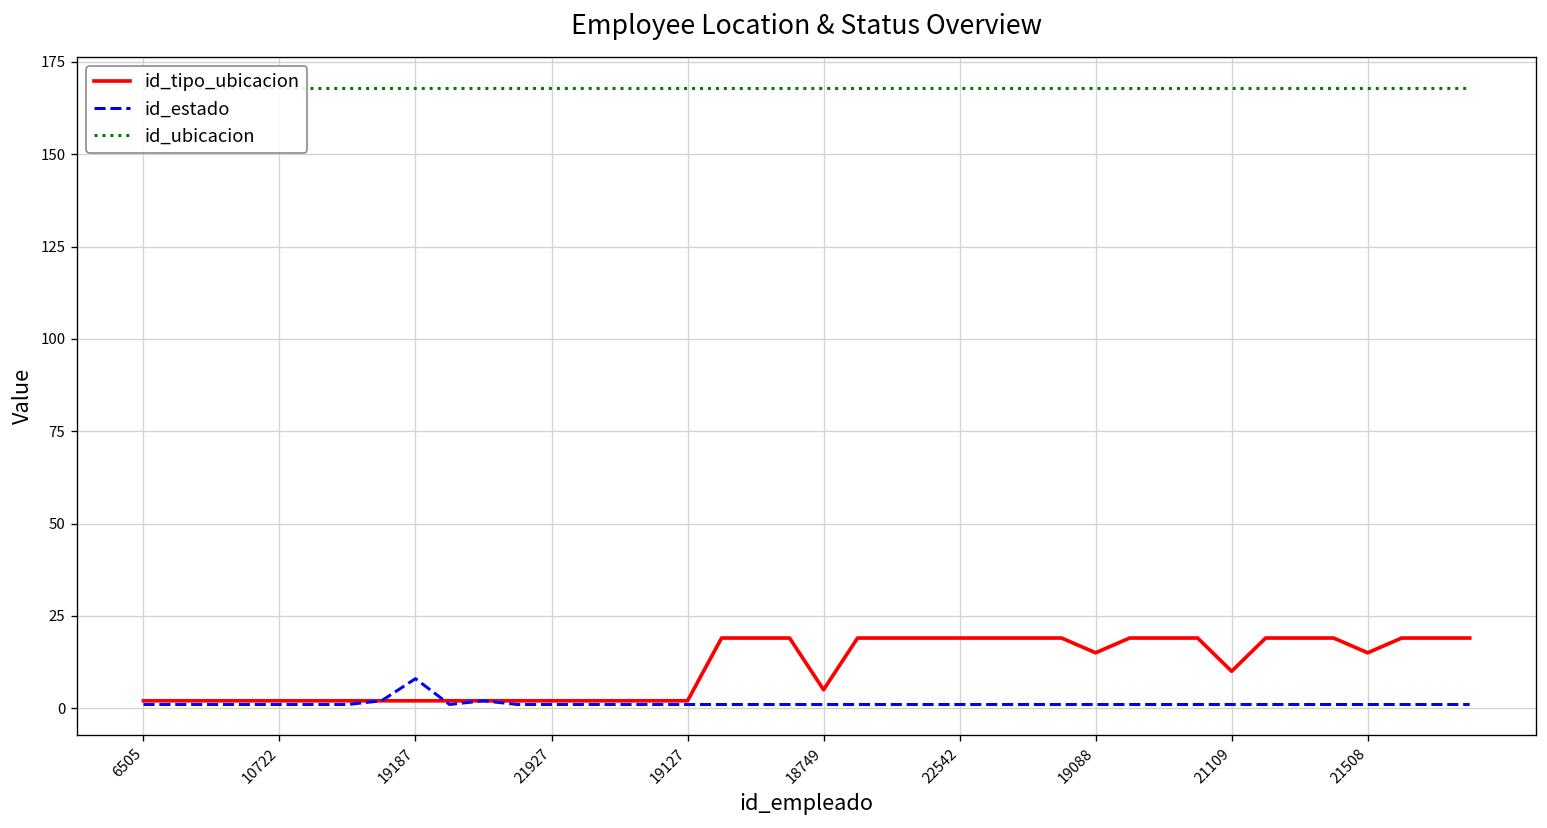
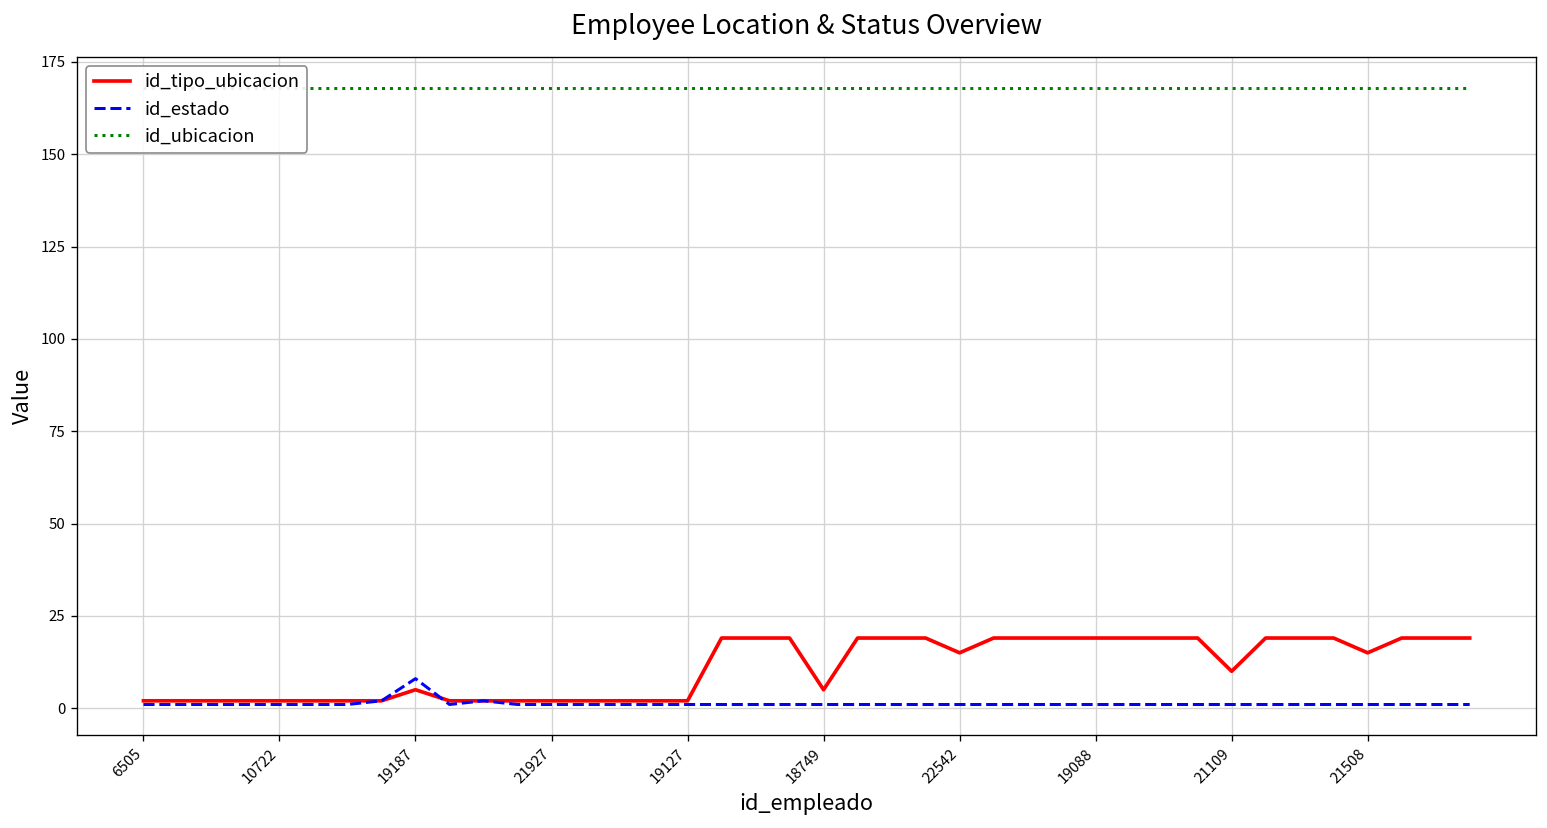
  {
    "id_tipo_ubicacion": {
      "6505": 2,
      "10722": 2,
-     "19187": 2,
+     "19187": 5,
      "21927": 2,
      "19127": 2,
      "18749": 5,
-     "22542": 19,
-     "19088": 15,
+     "22542": 15,
+     "19088": 19,
      "21109": 10,
      "21508": 15
    },
    "id_estado": {
      "6505": 1,
      "10722": 1,
      "19187": 8,
      "21927": 1,
      "19127": 1,
      "18749": 1,
      "22542": 1,
      "19088": 1,
      "21109": 1,
      "21508": 1
    },
    "id_ubicacion": {
      "19187": 168,
      "21927": 168,
      "19127": 168,
      "18749": 168,
      "22542": 168,
      "19088": 168,
      "21109": 168,
      "21508": 168
    }
  }
